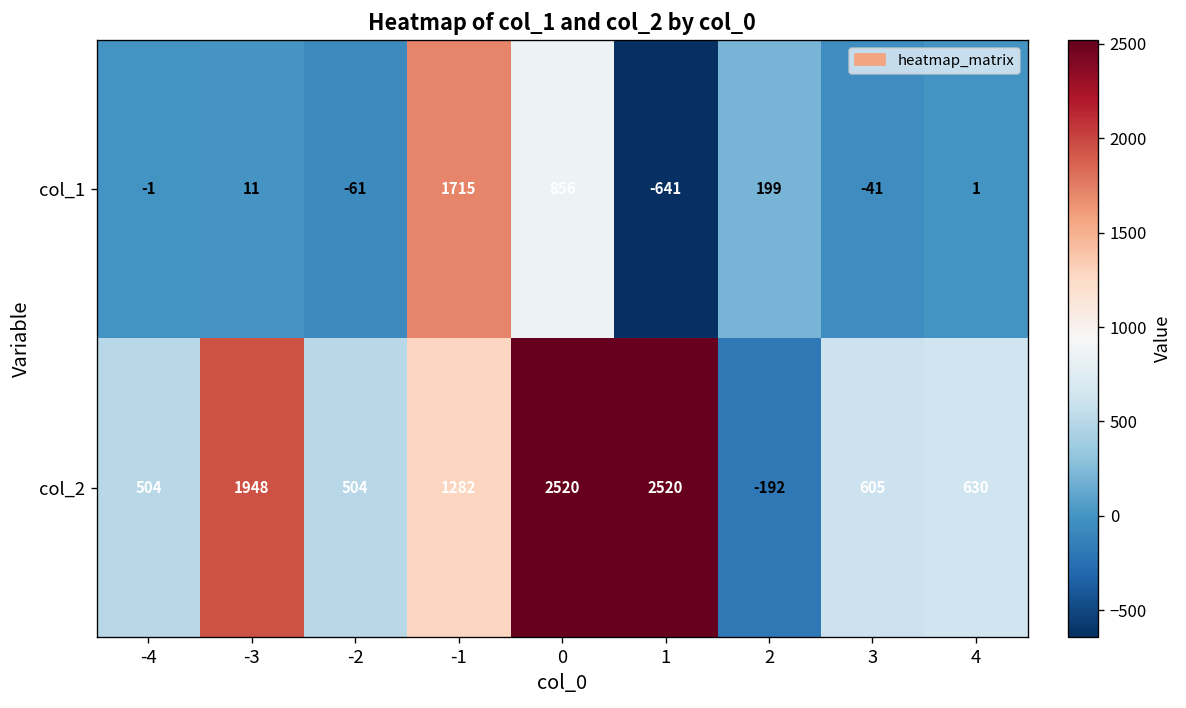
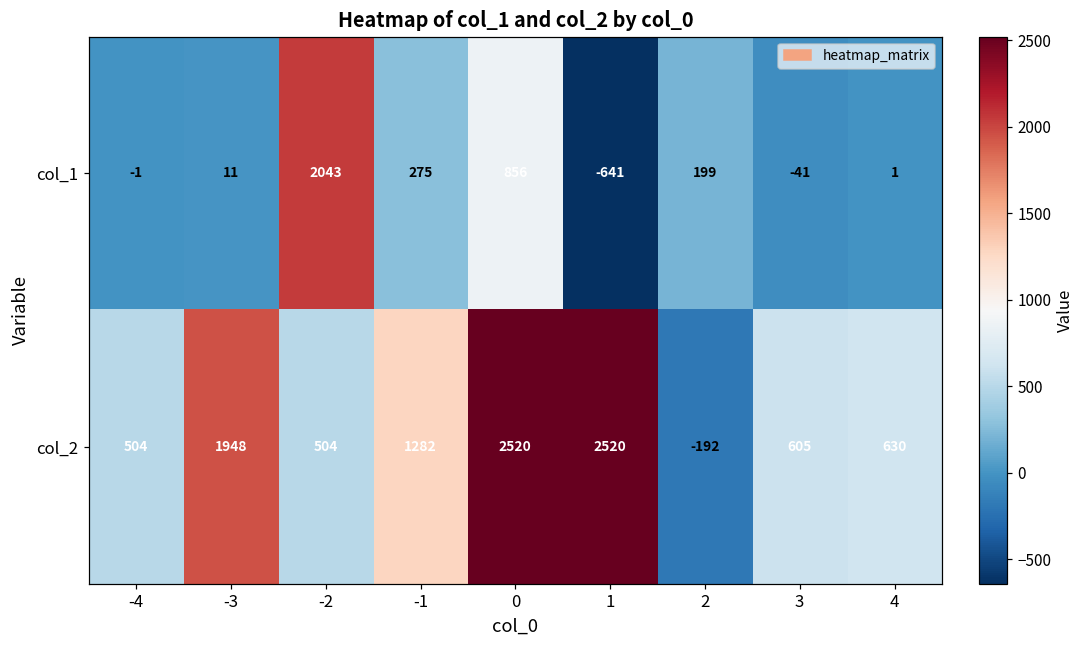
  {
    "col_1": {
      "-4": -1,
      "-3": 11,
-     "-2": -61,
-     "-1": 1715,
+     "-2": 2043,
+     "-1": 275,
      "1": -641,
      "2": 199,
      "3": -41,
      "4": 1
    },
    "col_2": {
      "-4": 504,
      "-3": 1948,
      "-2": 504,
      "-1": 1282,
      "0": 2520,
      "1": 2520,
      "2": -192,
      "3": 605
    }
  }
